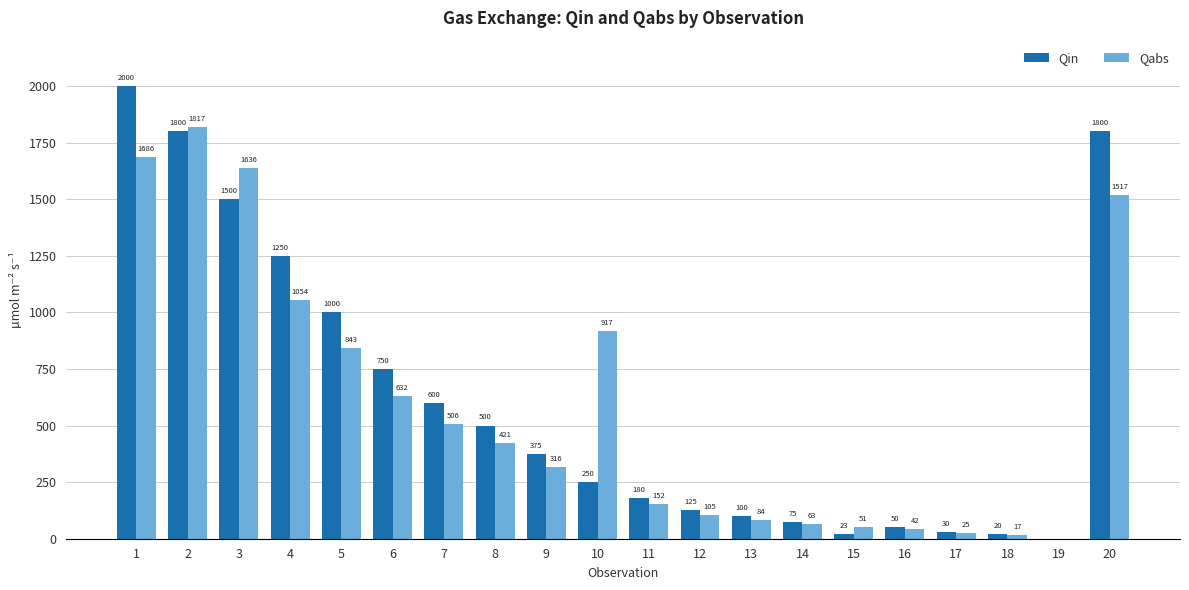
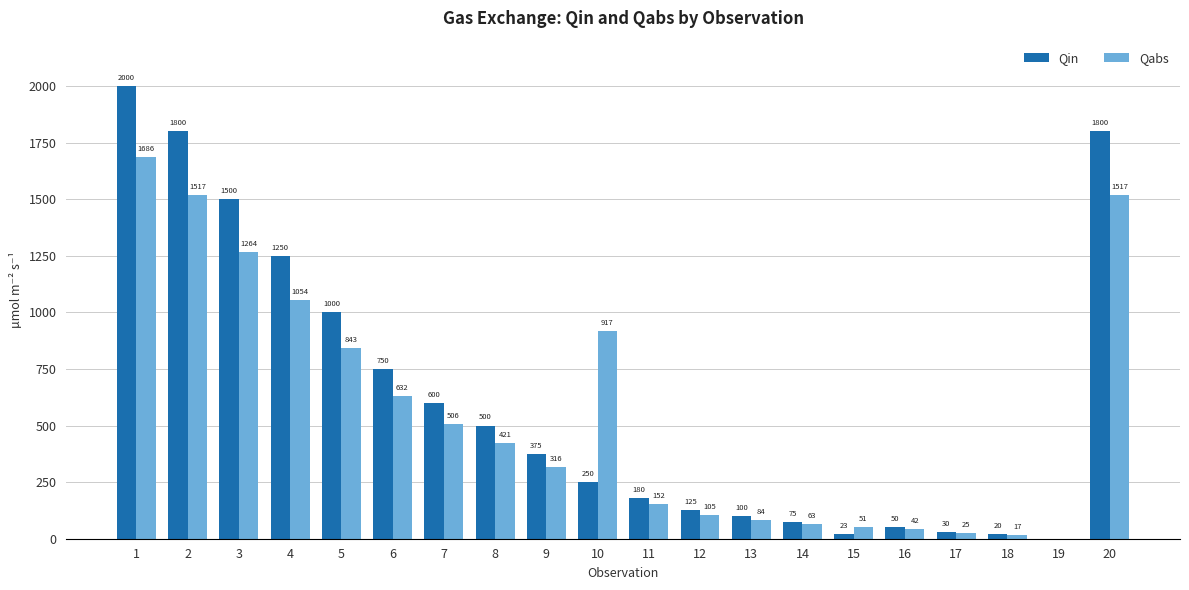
  {
    "Qin": {
      "1": 2000,
      "2": 1800,
      "3": 1500,
      "4": 1250,
      "5": 1000,
      "6": 750,
      "7": 600,
      "8": 500,
      "9": 375,
      "10": 250,
      "11": 180,
      "12": 125,
      "13": 100,
      "14": 75,
      "15": 23,
      "16": 50,
      "17": 30,
      "18": 20,
      "20": 1800
    },
    "Qabs": {
      "1": 1686,
-     "2": 1817,
-     "3": 1636,
+     "2": 1517,
+     "3": 1264,
      "4": 1054,
      "5": 843,
      "6": 632,
      "7": 506,
      "8": 421,
      "9": 316,
      "10": 917,
      "11": 152,
      "12": 105,
      "13": 84,
      "14": 63,
      "15": 51,
      "16": 42,
      "17": 25,
      "18": 17,
      "20": 1517
    }
  }
